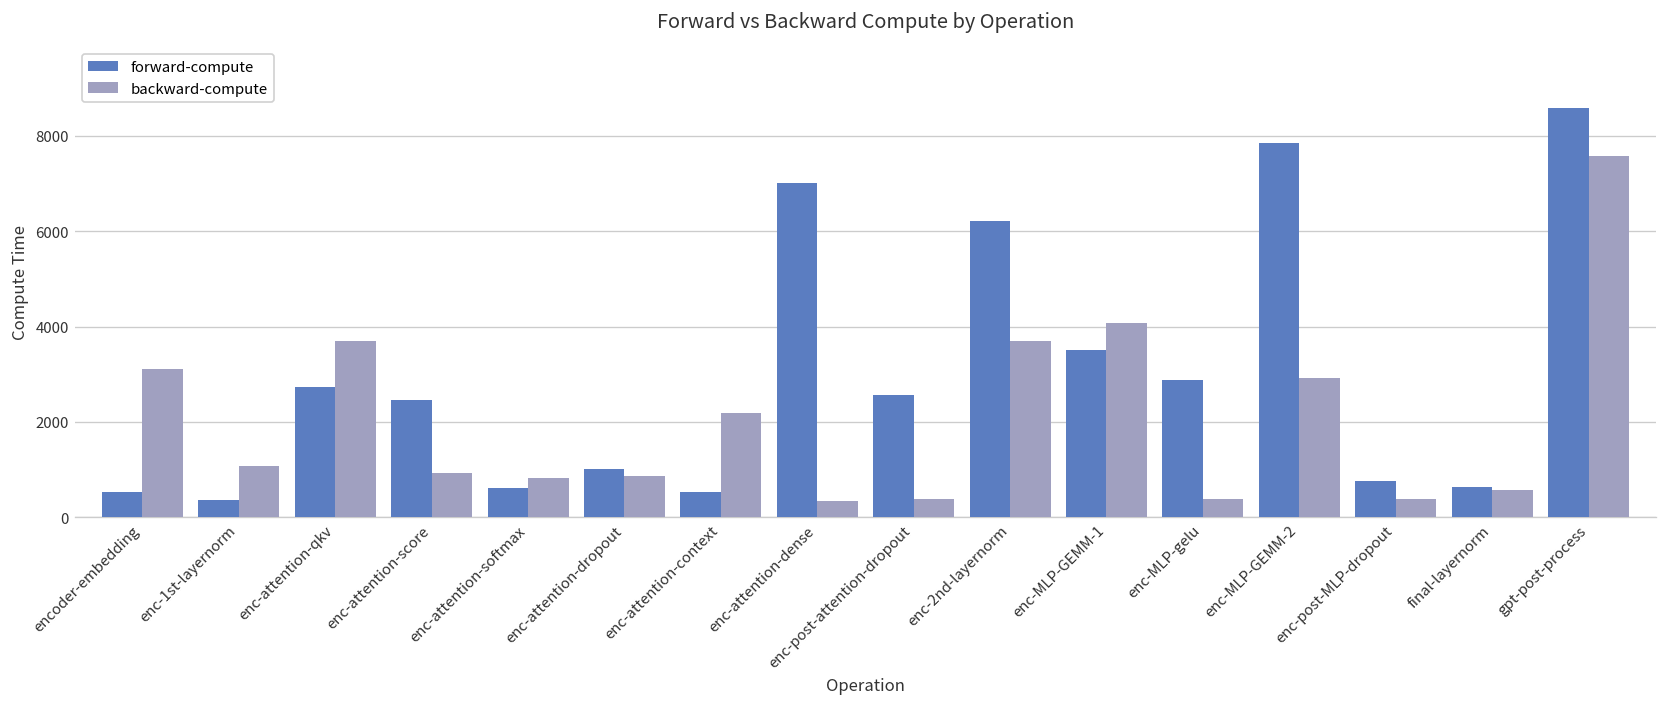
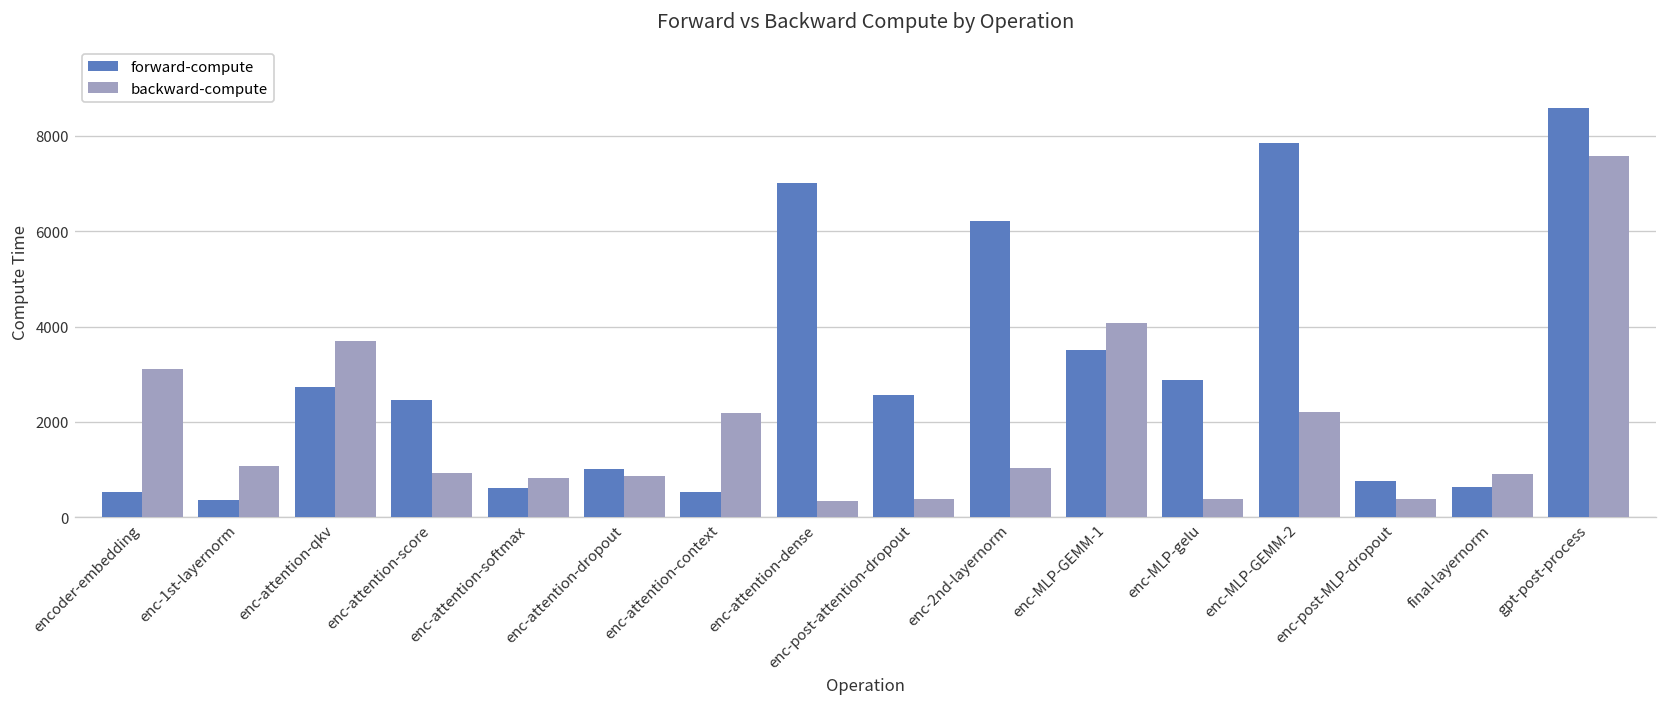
  {
    "forward-compute": {
      "encoder-embedding": 500,
      "enc-1st-layernorm": 400,
      "enc-attention-qkv": 2700,
      "enc-attention-score": 2500,
      "enc-attention-softmax": 600,
      "enc-attention-dropout": 1000,
      "enc-attention-context": 500,
      "enc-attention-dense": 7000,
      "enc-post-attention-dropout": 2600,
      "enc-2nd-layernorm": 6200,
      "enc-MLP-GEMM-1": 3500,
      "enc-MLP-gelu": 2900,
      "enc-MLP-GEMM-2": 7800,
      "enc-post-MLP-dropout": 800,
      "final-layernorm": 600,
      "gpt-post-process": 8600
    },
    "backward-compute": {
      "encoder-embedding": 3100,
      "enc-1st-layernorm": 1100,
      "enc-attention-qkv": 3700,
      "enc-attention-score": 900,
      "enc-attention-softmax": 800,
      "enc-attention-dropout": 900,
      "enc-attention-context": 2200,
      "enc-attention-dense": 300,
      "enc-post-attention-dropout": 400,
-     "enc-2nd-layernorm": 3700,
+     "enc-2nd-layernorm": 1000,
      "enc-MLP-GEMM-1": 4100,
      "enc-MLP-gelu": 400,
-     "enc-MLP-GEMM-2": 2900,
+     "enc-MLP-GEMM-2": 2200,
      "enc-post-MLP-dropout": 400,
-     "final-layernorm": 600,
+     "final-layernorm": 900,
      "gpt-post-process": 7600
    }
  }
